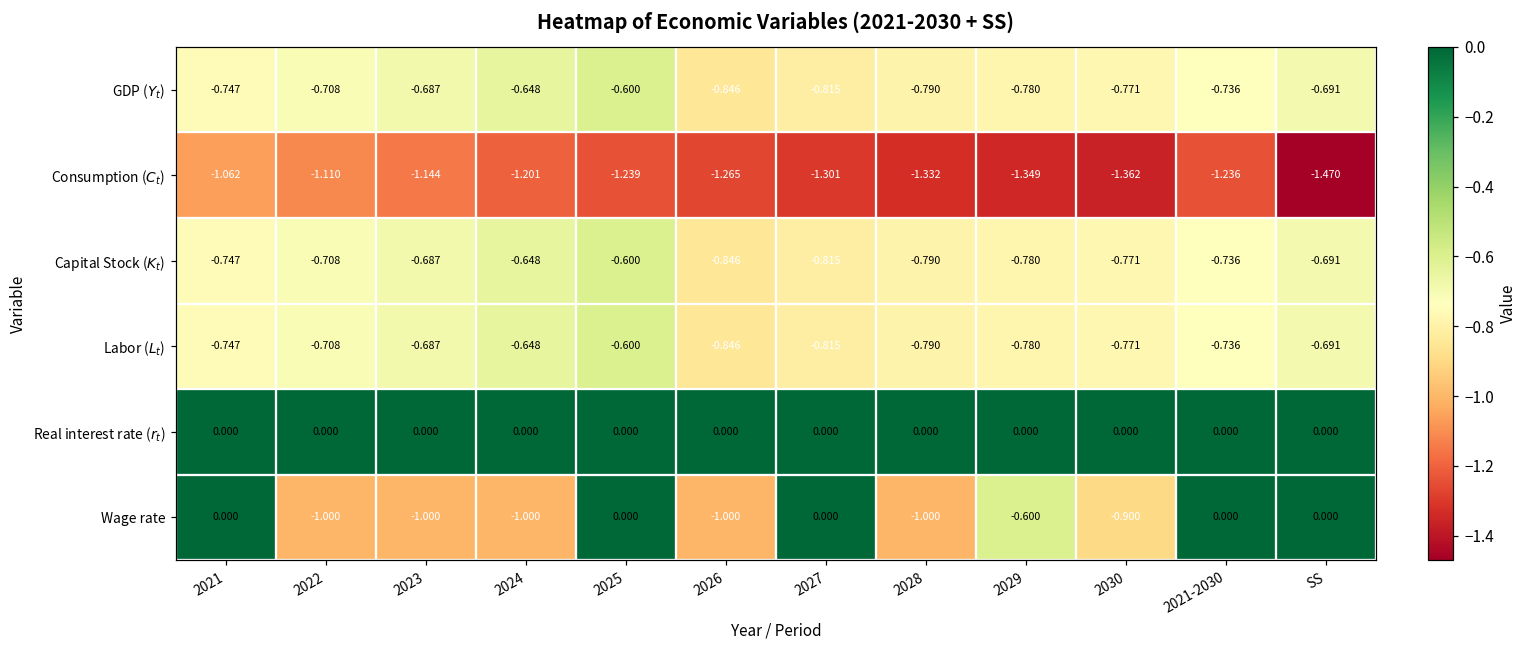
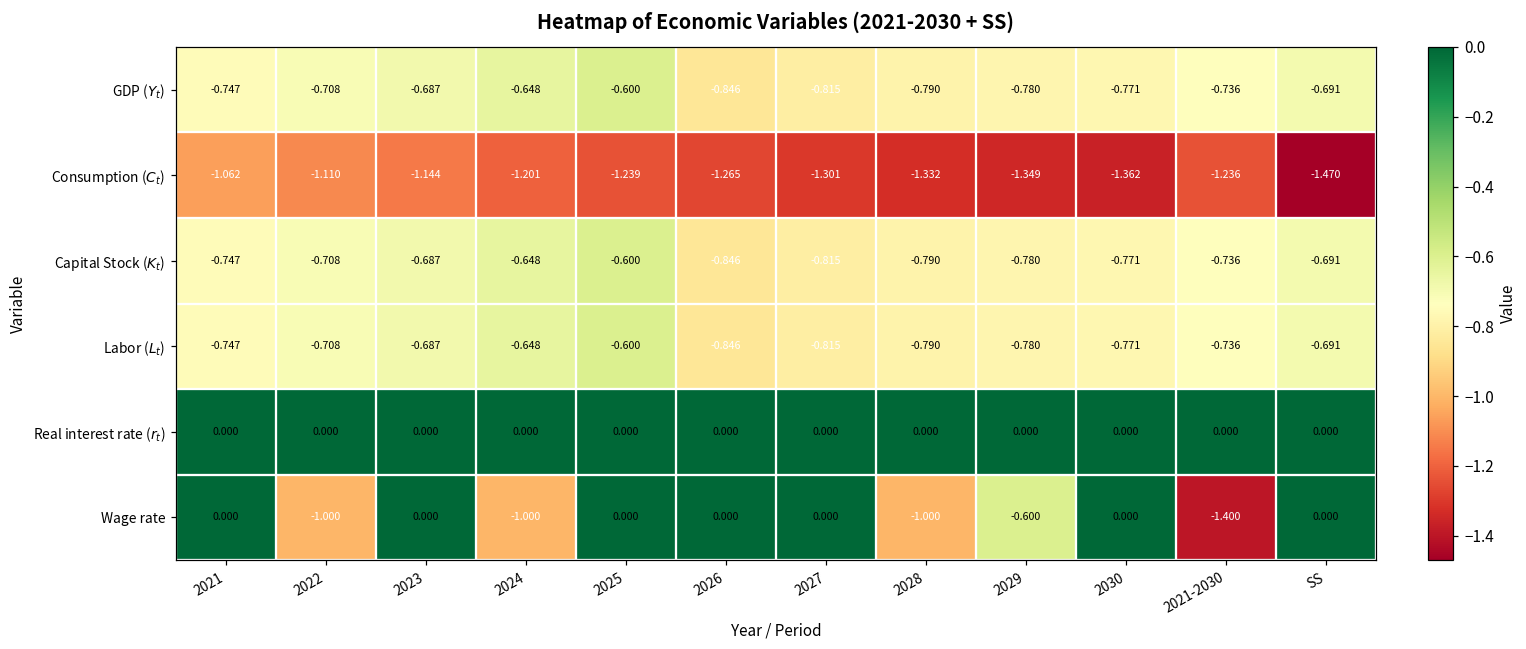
  {
    "Wage rate": {
      "2021": 0.000,
      "2022": -1.000,
-     "2023": -1.000,
+     "2023": 0.000,
      "2024": -1.000,
      "2025": 0.000,
-     "2026": -1.000,
+     "2026": 0.000,
      "2027": 0.000,
      "2028": -1.000,
      "2029": -0.600,
-     "2030": -0.900,
-     "2021-2030": 0.000,
+     "2030": 0.000,
+     "2021-2030": -1.400,
      "SS": 0.000
    }
  }
